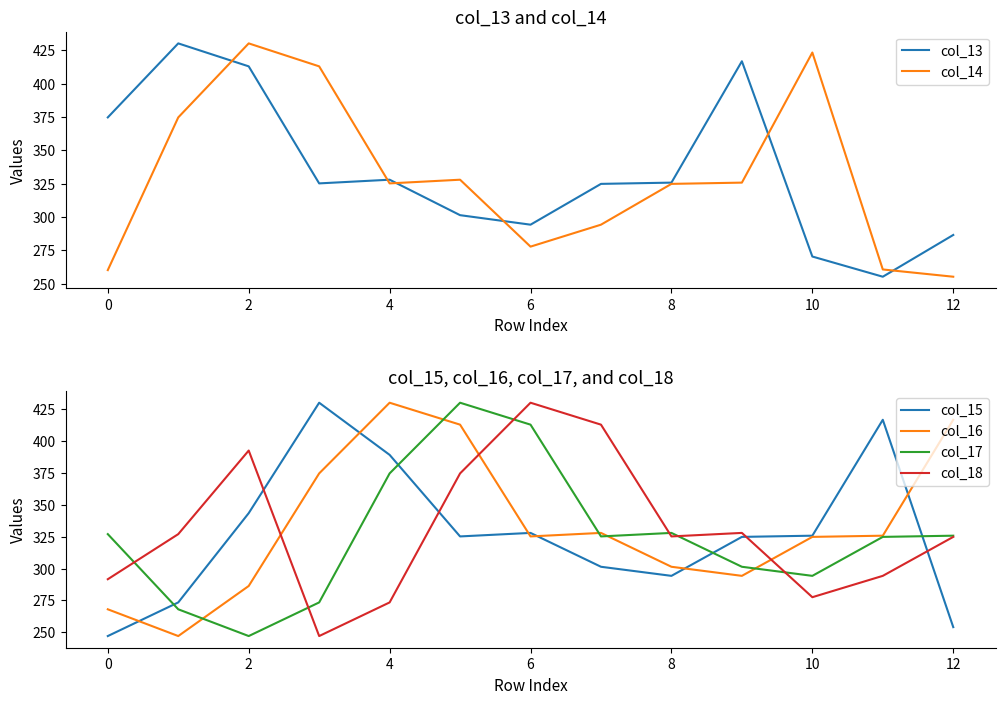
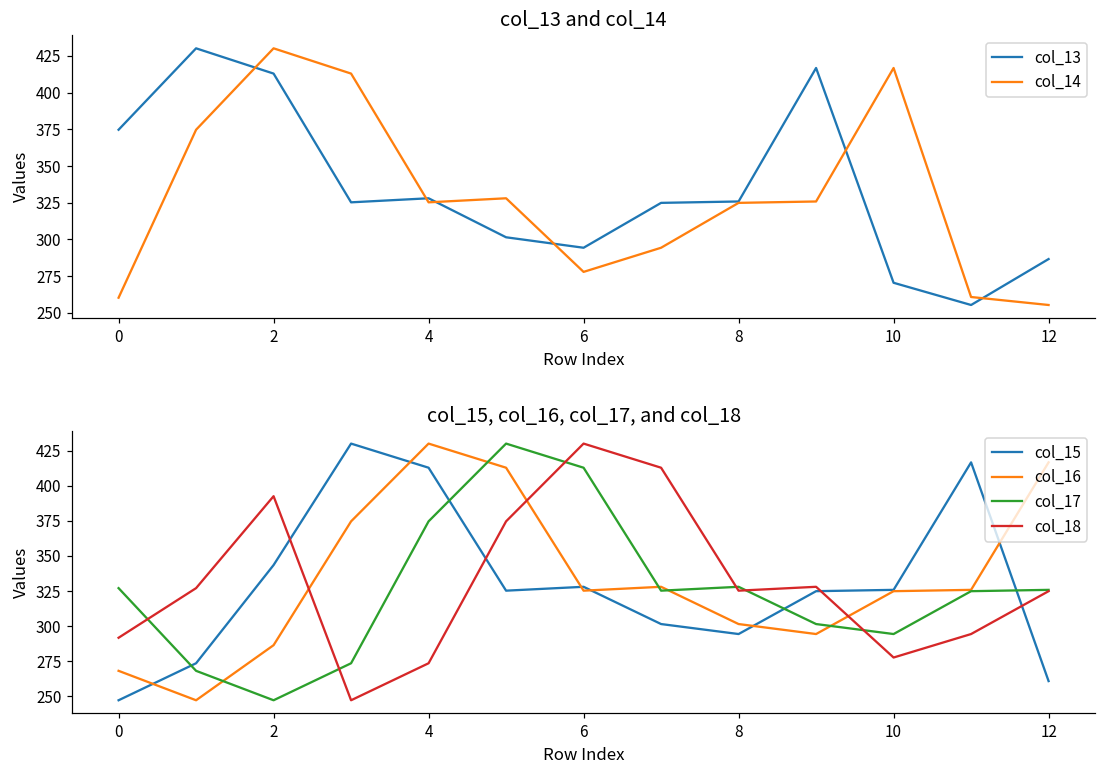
  {
    "col_13 and col_14": {
      "col_13": {
        "0": 375,
        "2": 413,
        "4": 328,
        "6": 294,
        "10": 270,
        "12": 287
      },
      "col_14": {
        "0": 260,
        "2": 430,
        "4": 325,
        "6": 278,
-       "10": 423,
+       "10": 417,
        "12": 255
      }
    },
    "col_15, col_16, col_17, and col_18": {
      "col_15": {
        "0": 247,
        "2": 343,
-       "4": 389,
+       "4": 413,
        "6": 328,
        "8": 294,
-       "12": 254
+       "12": 261
      },
      "col_16": {
        "0": 268,
        "2": 286,
        "4": 430,
        "6": 325,
        "8": 301
      },
      "col_17": {
        "0": 327,
        "2": 247,
        "4": 375,
        "6": 413,
        "8": 328,
        "10": 294
      },
      "col_18": {
        "0": 292,
        "2": 393,
        "4": 273,
        "6": 430,
        "8": 325,
        "10": 277
      }
    }
  }
